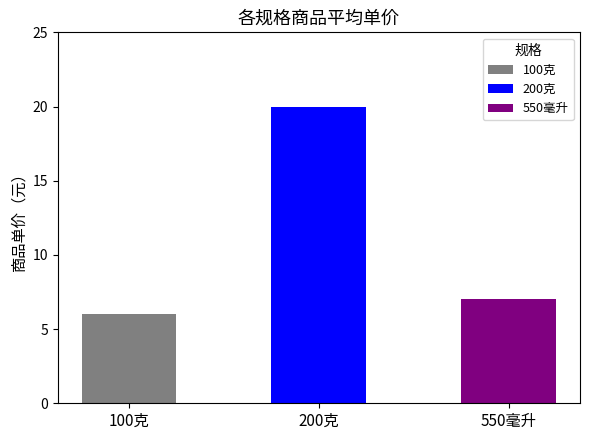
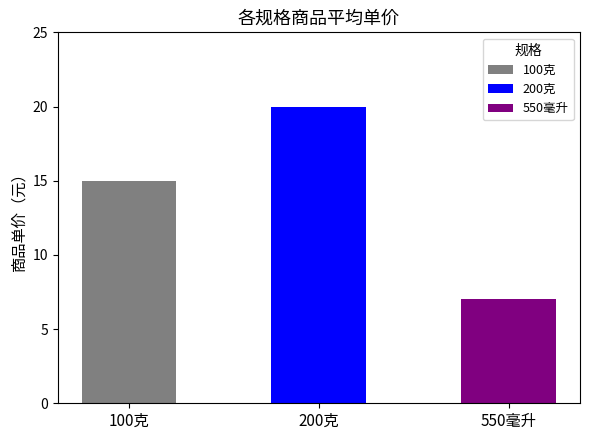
  {
-   "100克": 6,
+   "100克": 15,
    "200克": 20,
    "550毫升": 7
  }
